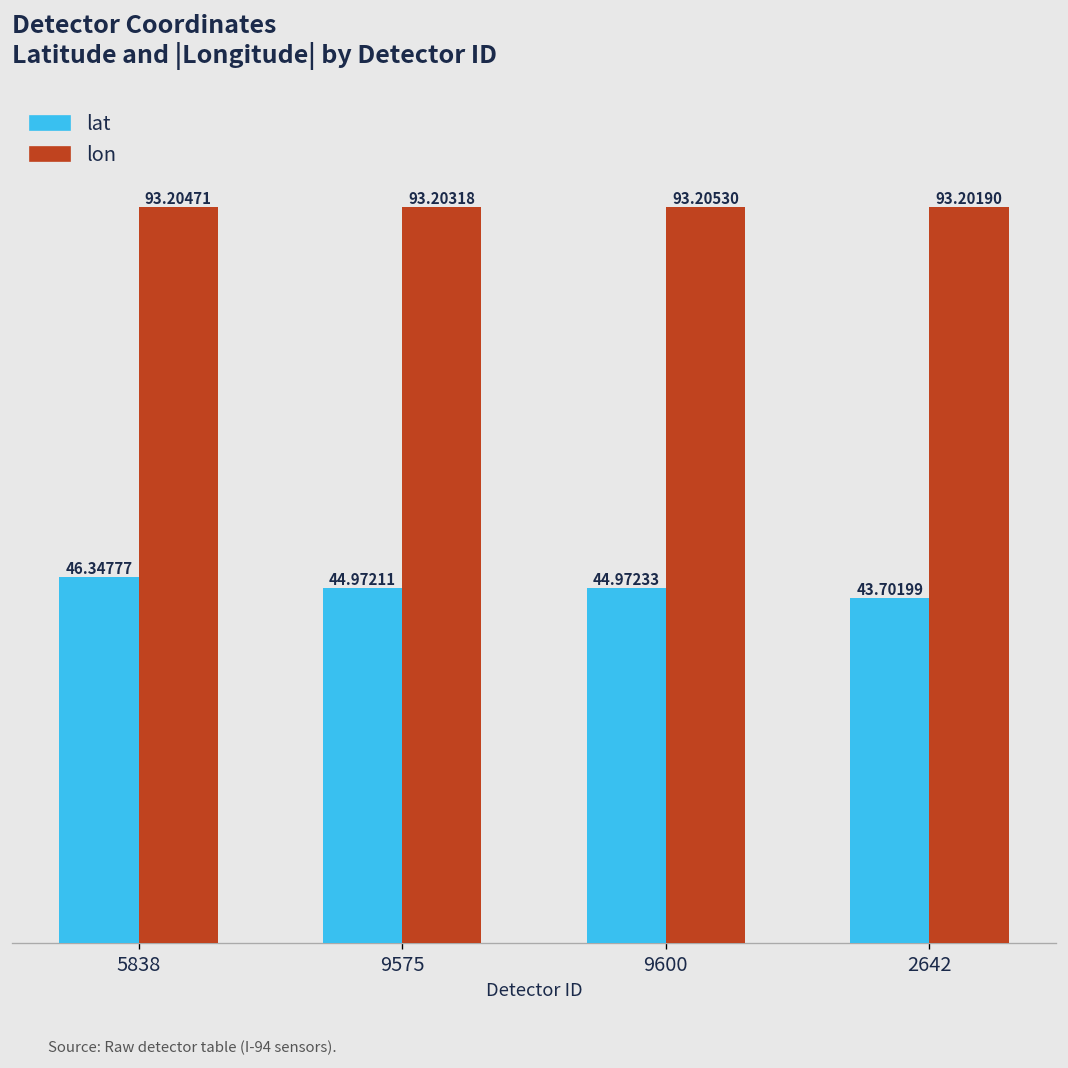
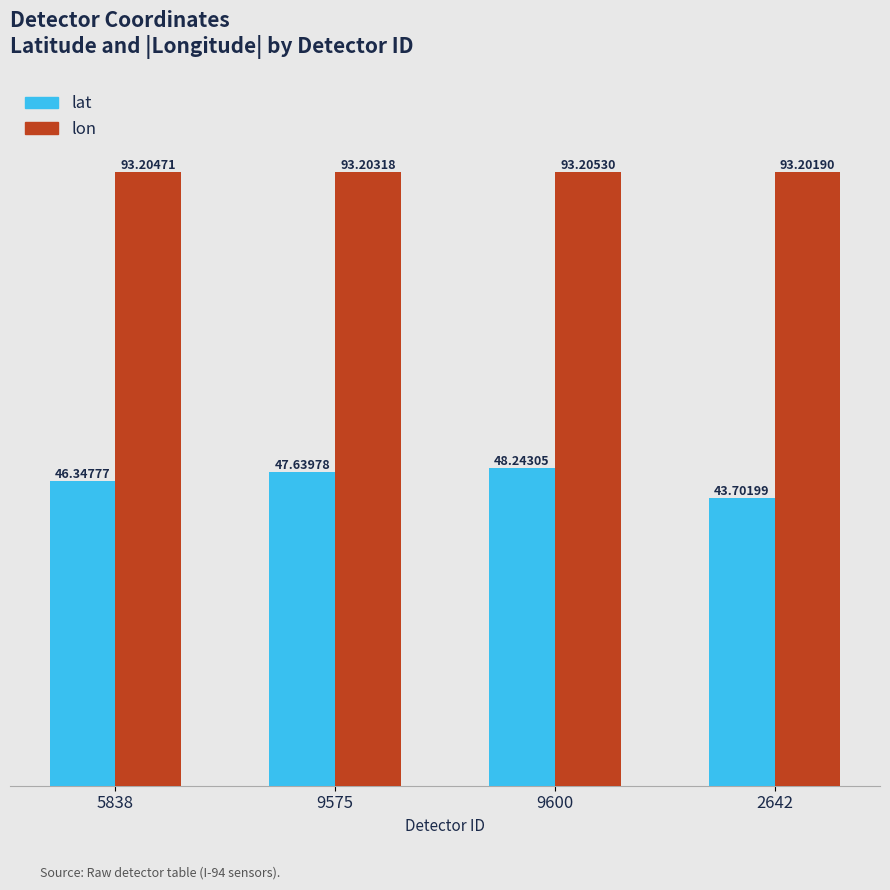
  {
    "lat": {
      "5838": 46.34777,
-     "9575": 44.97211,
-     "9600": 44.97233,
+     "9575": 47.63978,
+     "9600": 48.24305,
      "2642": 43.70199
    },
    "lon": {
      "5838": 93.20471,
      "9575": 93.20318,
      "9600": 93.20530,
      "2642": 93.20190
    }
  }
